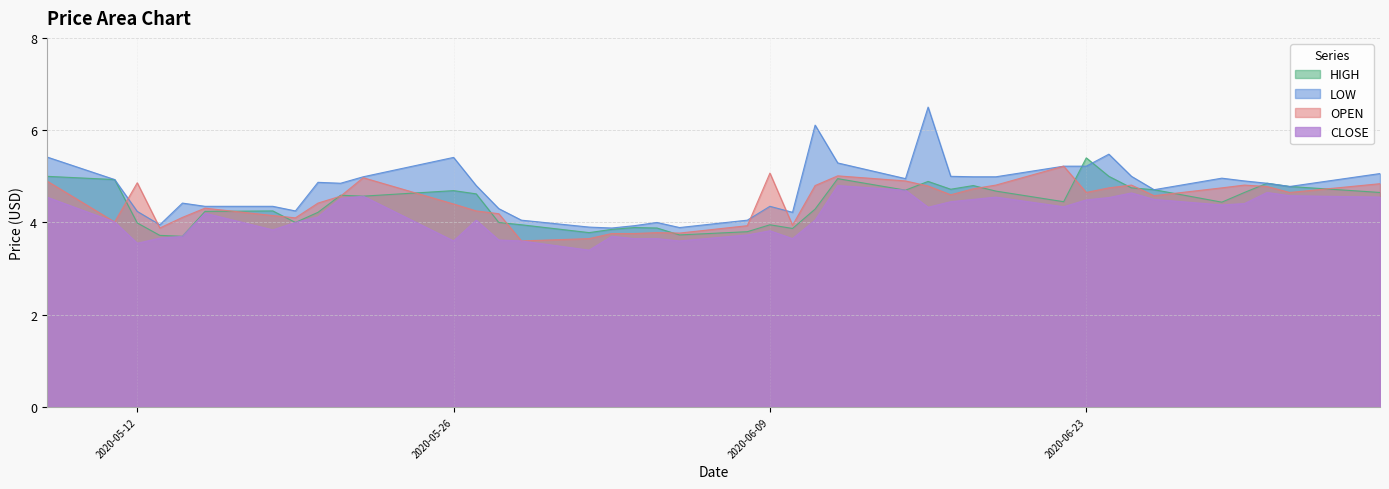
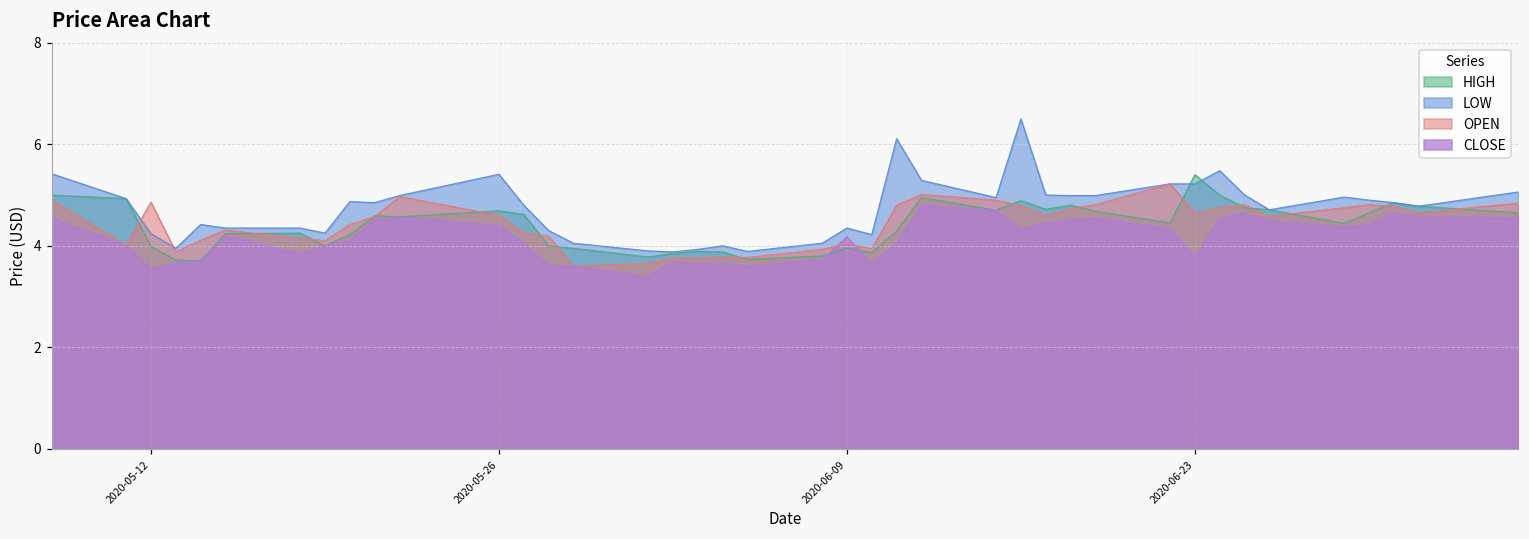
  {
    "HIGH": {
      "2020-05-12": 4.0,
      "2020-05-26": 4.7,
      "2020-06-09": 4.0,
      "2020-06-23": 5.4
    },
    "LOW": {
      "2020-05-12": 4.2,
      "2020-05-26": 5.4,
      "2020-06-09": 4.4,
      "2020-06-23": 5.2
    },
    "OPEN": {
      "2020-05-12": 4.9,
-     "2020-05-26": 4.4,
-     "2020-06-09": 5.1,
+     "2020-05-26": 4.6,
+     "2020-06-09": 4.0,
      "2020-06-23": 4.7
    },
    "CLOSE": {
      "2020-05-12": 3.6,
-     "2020-05-26": 3.6,
-     "2020-06-09": 3.8,
-     "2020-06-23": 4.5
+     "2020-05-26": 4.4,
+     "2020-06-09": 4.2,
+     "2020-06-23": 3.8
    }
  }
